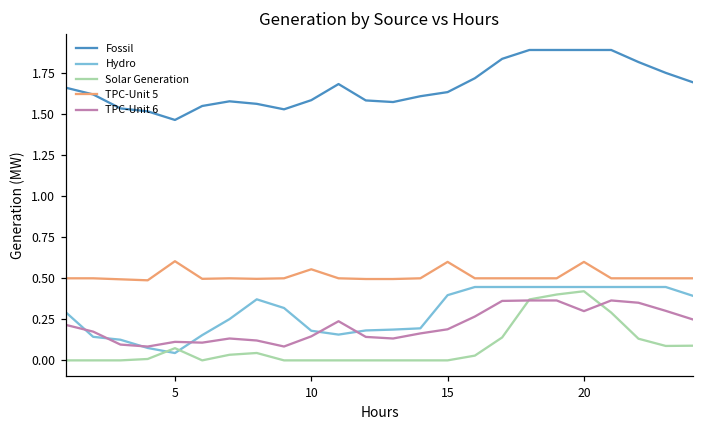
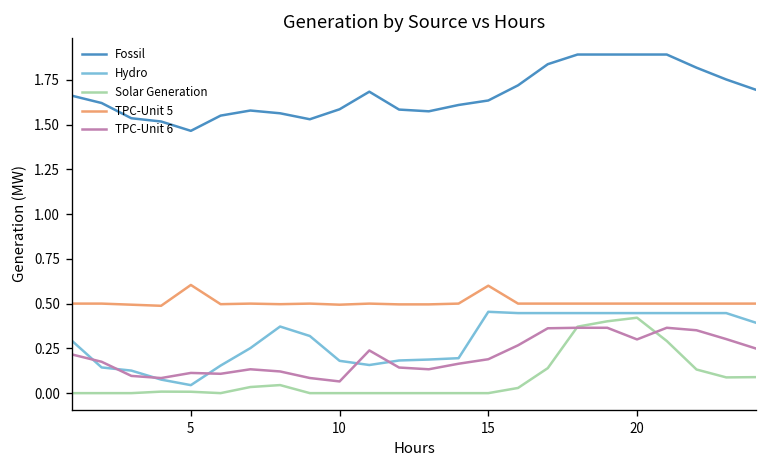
  {
    "Fossil": {
      "5": 1.46,
      "10": 1.59,
      "15": 1.63,
      "20": 1.89
    },
    "Hydro": {
      "5": 0.04,
      "10": 0.18,
-     "15": 0.40,
+     "15": 0.45,
      "20": 0.45
    },
    "Solar Generation": {
-     "5": 0.07,
+     "5": 0.01,
      "10": 0.00,
      "15": 0.00,
      "20": 0.42
    },
    "TPC-Unit 5": {
      "5": 0.60,
-     "10": 0.56,
+     "10": 0.49,
      "15": 0.60,
-     "20": 0.6
+     "20": 0.5
    },
    "TPC-Unit 6": {
      "5": 0.11,
-     "10": 0.15,
+     "10": 0.07,
      "15": 0.19,
      "20": 0.30
    }
  }
